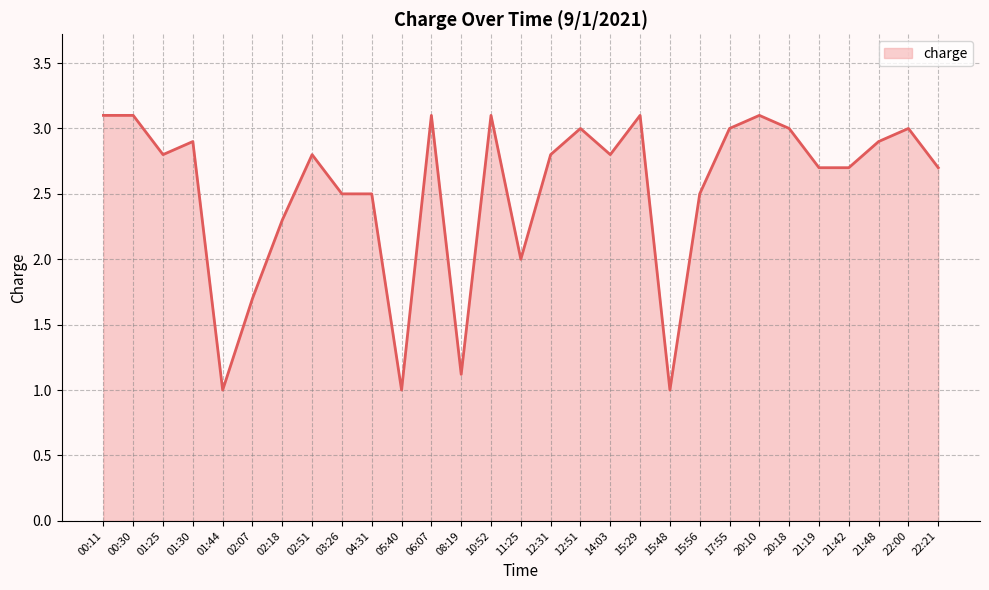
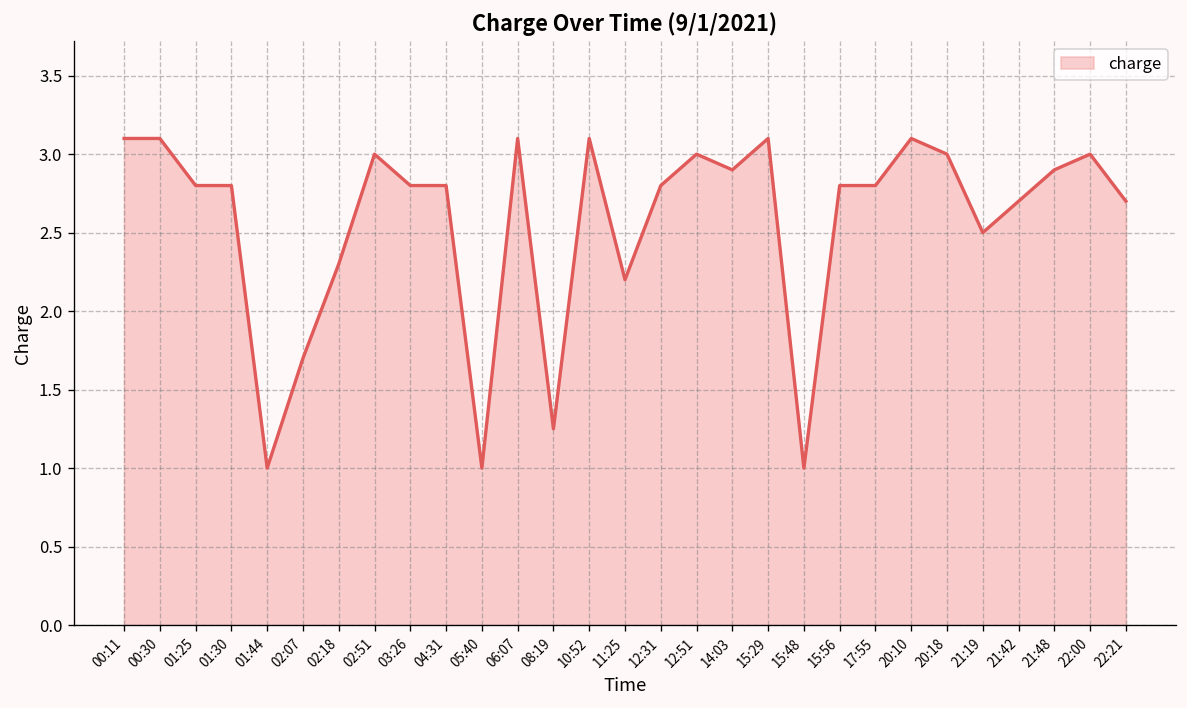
  {
    "00:11": 3.10,
    "00:30": 3.10,
    "01:25": 2.80,
-   "01:30": 2.9,
+   "01:30": 2.8,
    "01:44": 1.00,
    "02:07": 1.70,
    "02:18": 2.30,
-   "02:51": 2.8,
-   "03:26": 2.5,
-   "04:31": 2.5,
+   "02:51": 3.0,
+   "03:26": 2.8,
+   "04:31": 2.8,
    "05:40": 1.00,
    "06:07": 3.10,
-   "08:19": 1.12,
+   "08:19": 1.25,
    "10:52": 3.10,
-   "11:25": 2.0,
+   "11:25": 2.2,
    "12:31": 2.80,
    "12:51": 3.00,
-   "14:03": 2.8,
+   "14:03": 2.9,
    "15:29": 3.10,
    "15:48": 1.00,
-   "15:56": 2.5,
-   "17:55": 3.0,
+   "15:56": 2.8,
+   "17:55": 2.8,
    "20:10": 3.10,
    "20:18": 3.00,
-   "21:19": 2.7,
+   "21:19": 2.5,
    "21:42": 2.70,
    "21:48": 2.90,
    "22:00": 3.00,
    "22:21": 2.70
  }
